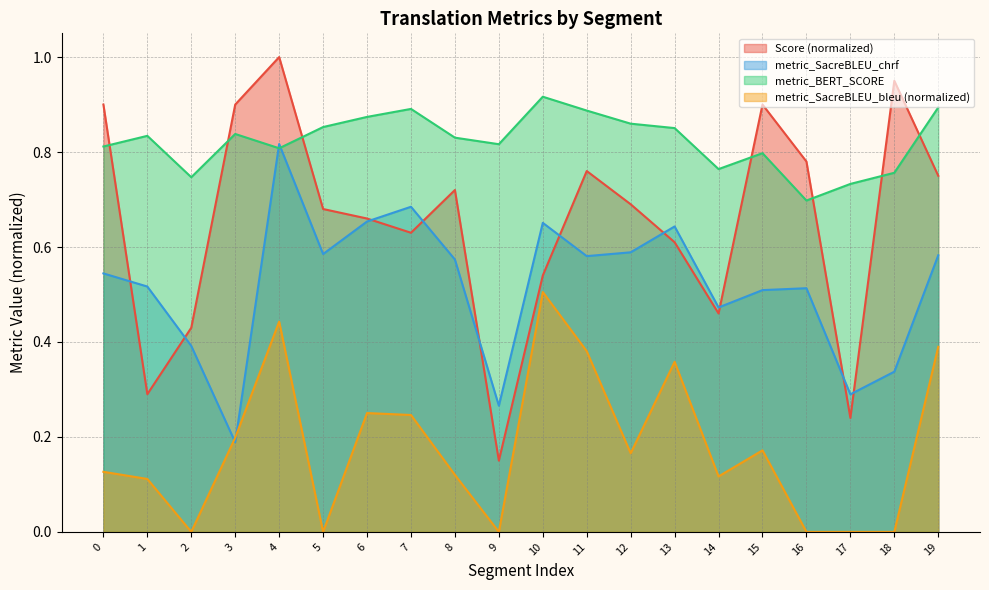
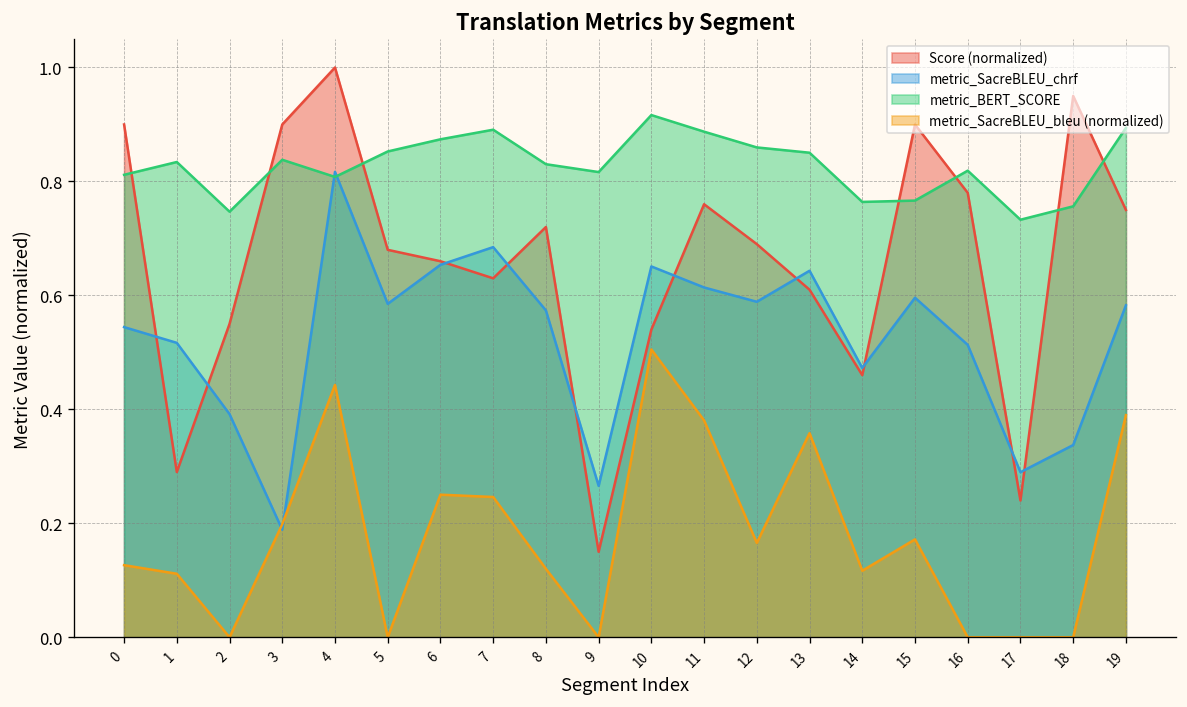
  {
    "Score (normalized)": {
      "0": 0.90,
      "1": 0.29,
-     "2": 0.43,
+     "2": 0.55,
      "3": 0.90,
      "4": 1.00,
      "5": 0.68,
      "6": 0.66,
      "7": 0.63,
      "8": 0.72,
      "9": 0.15,
      "10": 0.54,
      "11": 0.76,
      "12": 0.69,
      "13": 0.61,
      "14": 0.46,
      "16": 0.78,
      "17": 0.24,
      "19": 0.75
    },
    "metric_SacreBLEU_chrf": {
      "0": 0.54,
      "1": 0.52,
      "2": 0.39,
      "3": 0.19,
      "4": 0.82,
      "5": 0.59,
      "6": 0.65,
      "7": 0.68,
      "8": 0.57,
      "9": 0.27,
      "10": 0.65,
-     "11": 0.58,
+     "11": 0.61,
      "12": 0.59,
      "13": 0.64,
      "14": 0.47,
-     "15": 0.51,
+     "15": 0.60,
      "16": 0.51,
      "17": 0.29,
      "18": 0.34,
      "19": 0.58
    },
    "metric_BERT_SCORE": {
      "0": 0.81,
      "1": 0.83,
      "2": 0.75,
      "3": 0.84,
      "4": 0.81,
      "5": 0.85,
      "6": 0.87,
      "7": 0.89,
      "8": 0.83,
      "9": 0.82,
      "10": 0.92,
      "11": 0.89,
      "12": 0.86,
      "13": 0.85,
      "14": 0.76,
-     "15": 0.80,
-     "16": 0.70,
+     "15": 0.77,
+     "16": 0.82,
      "17": 0.73,
      "18": 0.76,
      "19": 0.89
    },
    "metric_SacreBLEU_bleu (normalized)": {
      "0": 0.13,
      "1": 0.11,
      "2": 0.00,
      "3": 0.20,
      "4": 0.44,
      "5": 0.00,
      "6": 0.25,
      "7": 0.25,
      "8": 0.12,
      "9": 0.00,
      "10": 0.51,
      "11": 0.38,
      "12": 0.17,
      "13": 0.36,
      "14": 0.12,
      "15": 0.17,
      "16": 0.00,
      "17": 0.00,
      "18": 0.00,
      "19": 0.39
    }
  }
